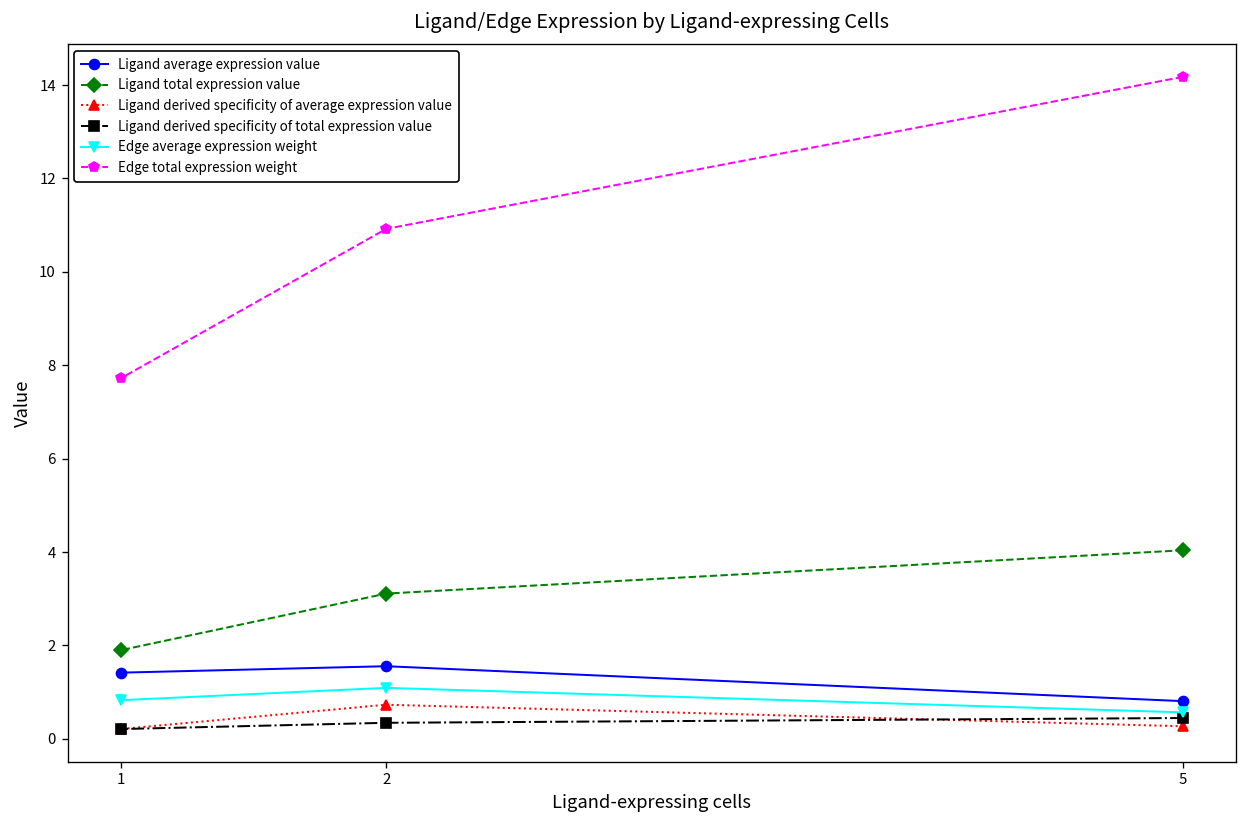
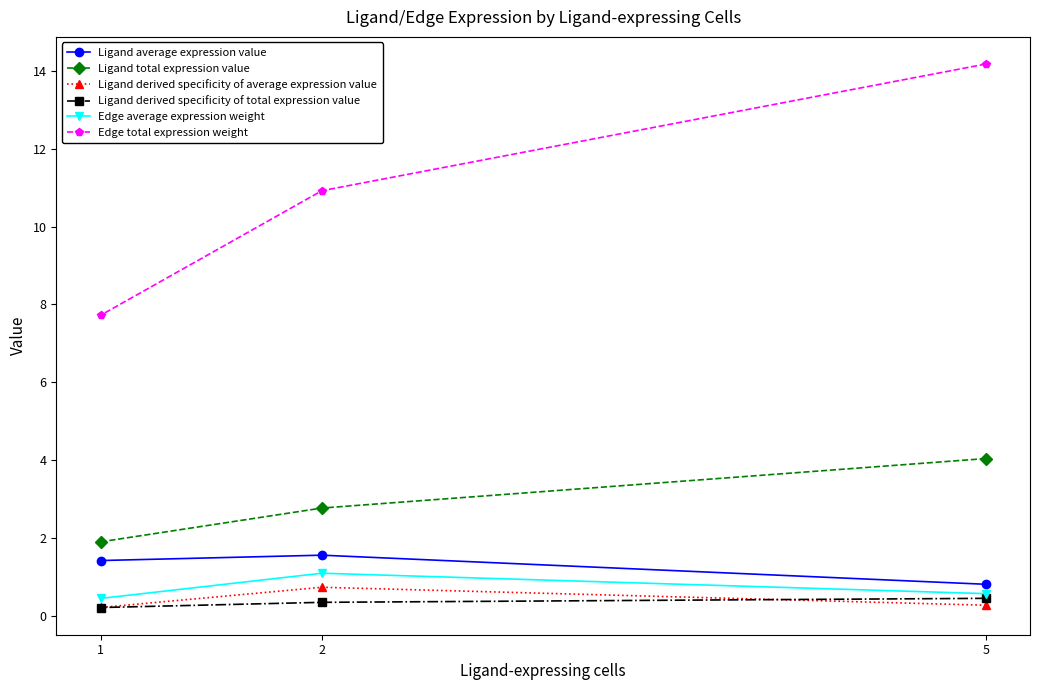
  {
    "Ligand average expression value": {
      "1": 1.4,
      "2": 1.6,
      "5": 0.8
    },
    "Ligand total expression value": {
      "1": 1.9,
-     "2": 3.1,
+     "2": 2.8,
      "5": 4.0
    },
    "Ligand derived specificity of average expression value": {
      "2": 0.7,
      "5": 0.3
    },
    "Ligand derived specificity of total expression value": {
      "2": 0.3,
      "5": 0.4
    },
    "Edge average expression weight": {
-     "1": 0.8,
+     "1": 0.4,
      "2": 1.1,
      "5": 0.6
    },
    "Edge total expression weight": {
      "1": 7.7,
      "2": 10.9,
      "5": 14.2
    }
  }
